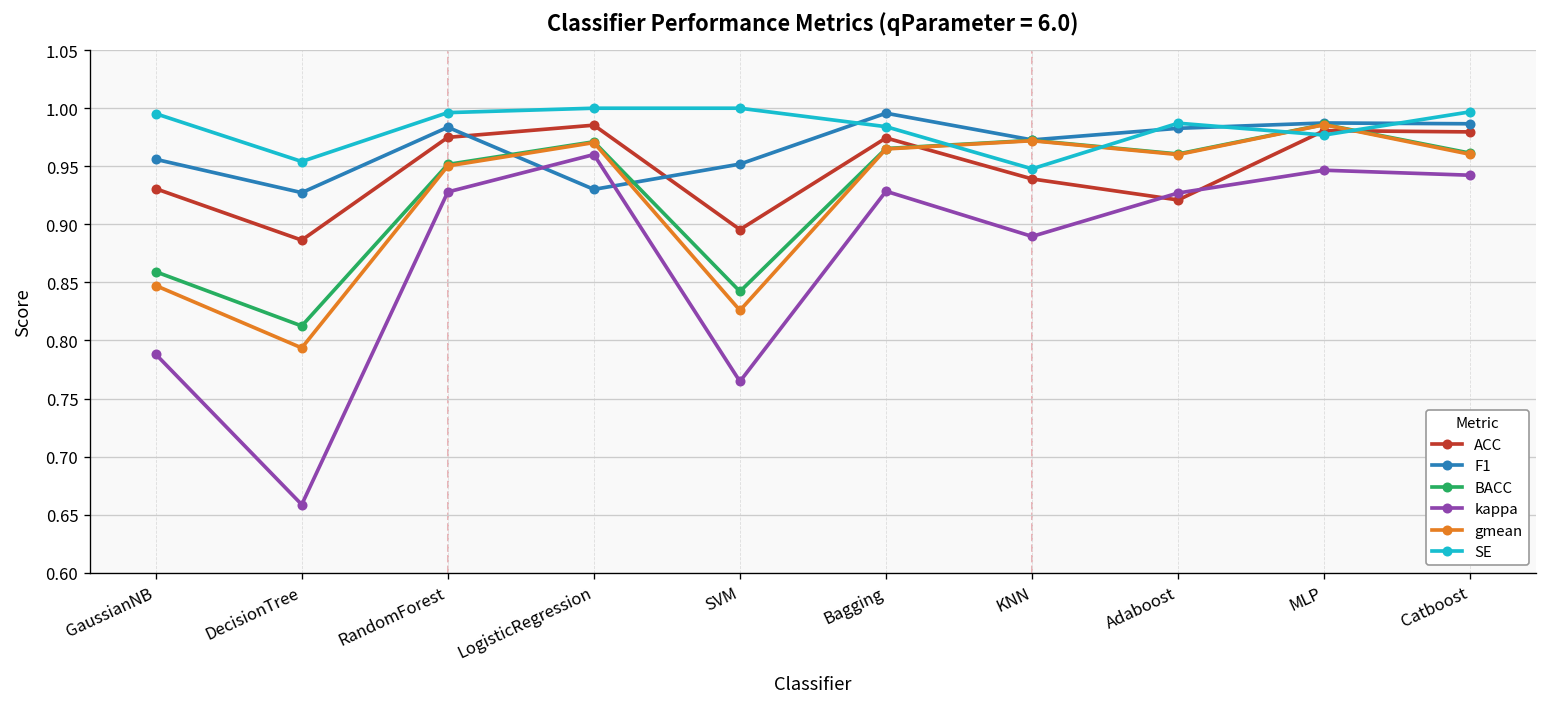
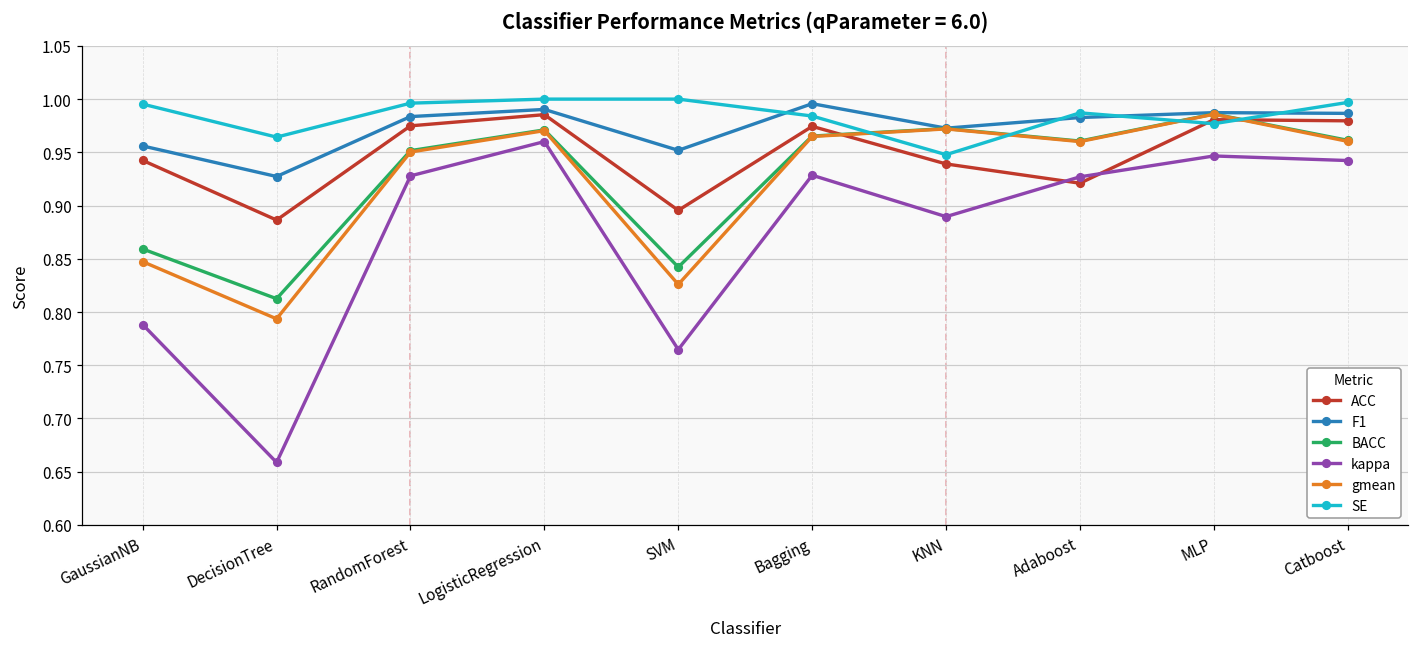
  {
    "ACC": {
-     "GaussianNB": 0.93,
+     "GaussianNB": 0.94,
      "DecisionTree": 0.89,
      "RandomForest": 0.97,
      "LogisticRegression": 0.99,
      "SVM": 0.90,
      "Bagging": 0.97,
      "KNN": 0.94,
      "Adaboost": 0.92,
      "MLP": 0.98,
      "Catboost": 0.98
    },
    "F1": {
      "GaussianNB": 0.96,
      "DecisionTree": 0.93,
      "RandomForest": 0.98,
-     "LogisticRegression": 0.93,
+     "LogisticRegression": 0.99,
      "SVM": 0.95,
      "Bagging": 1.00,
      "Adaboost": 0.98,
      "Catboost": 0.99
    },
    "BACC": {
      "GaussianNB": 0.86,
      "DecisionTree": 0.81,
      "SVM": 0.84
    },
    "kappa": {
      "GaussianNB": 0.79,
      "DecisionTree": 0.66,
      "RandomForest": 0.93,
      "LogisticRegression": 0.96,
      "SVM": 0.76,
      "Bagging": 0.93,
      "KNN": 0.89,
      "Adaboost": 0.93,
      "MLP": 0.95,
      "Catboost": 0.94
    },
    "gmean": {
      "GaussianNB": 0.85,
      "DecisionTree": 0.79,
      "SVM": 0.83
    },
    "SE": {
      "GaussianNB": 1.00,
-     "DecisionTree": 0.95,
+     "DecisionTree": 0.96,
      "RandomForest": 1.00,
      "LogisticRegression": 1.00,
      "SVM": 1.00,
      "Bagging": 0.98,
      "KNN": 0.95,
      "Adaboost": 0.99,
      "MLP": 0.98,
      "Catboost": 1.00
    }
  }
